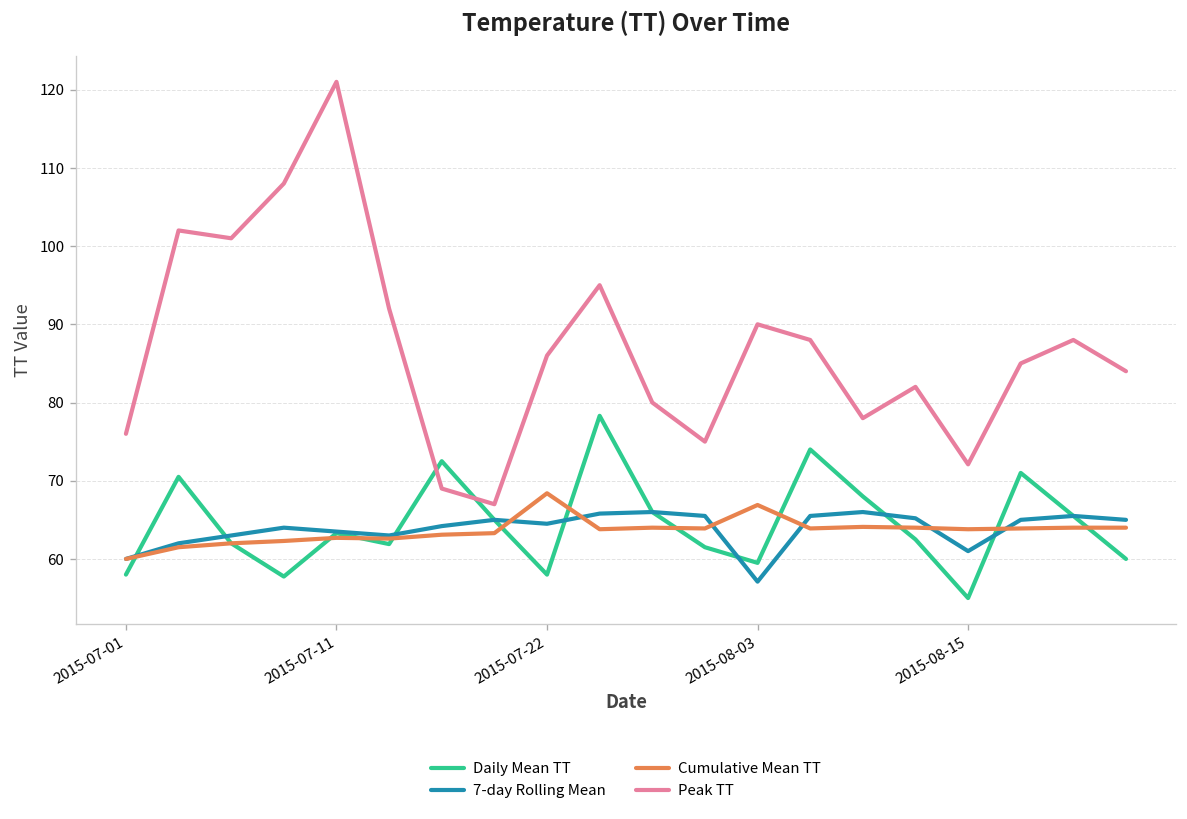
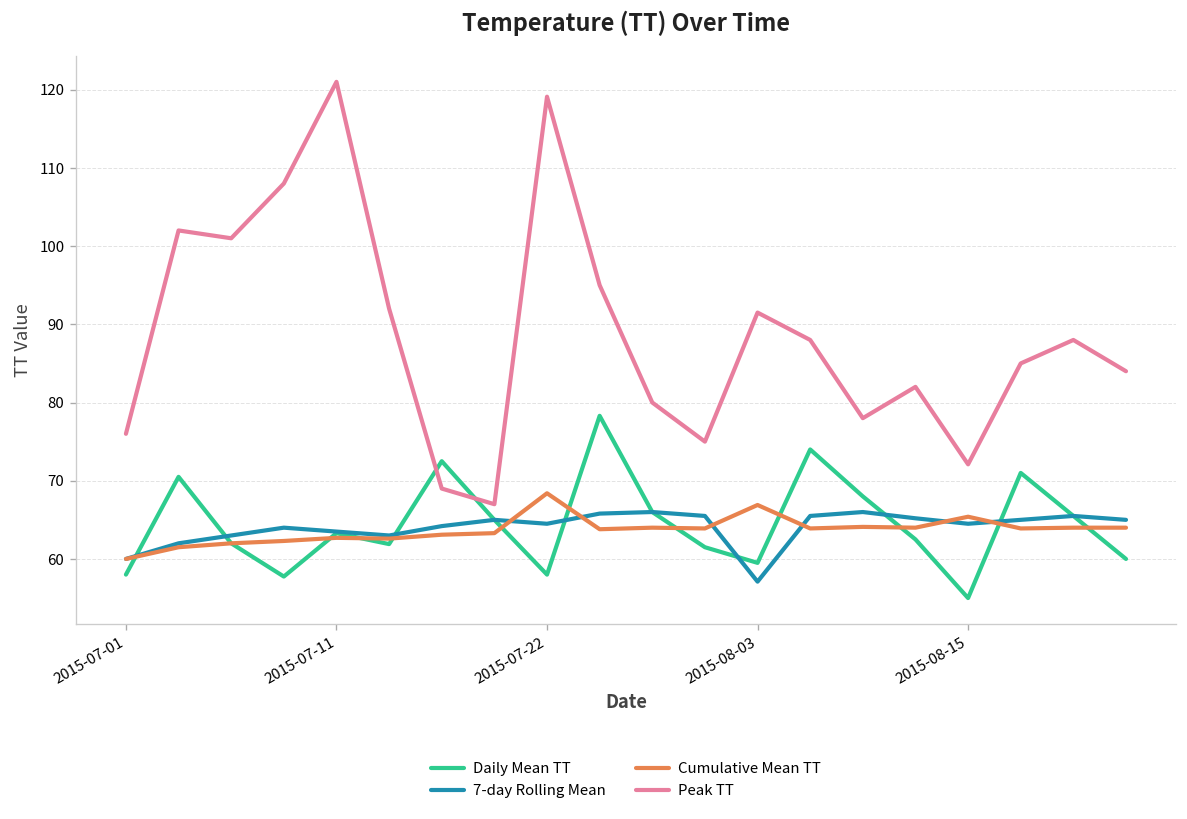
  {
    "Daily Mean TT": {
      "2015-07-01": 58,
      "2015-07-22": 58,
      "2015-08-03": 60,
      "2015-08-15": 55
    },
    "7-day Rolling Mean": {
      "2015-07-22": 65,
      "2015-08-03": 57,
-     "2015-08-15": 61
+     "2015-08-15": 65
    },
    "Cumulative Mean TT": {
      "2015-07-11": 63,
      "2015-07-22": 68,
      "2015-08-03": 67,
-     "2015-08-15": 64
+     "2015-08-15": 65
    },
    "Peak TT": {
      "2015-07-01": 76,
      "2015-07-11": 121,
-     "2015-07-22": 86,
-     "2015-08-03": 90,
+     "2015-07-22": 119,
+     "2015-08-03": 92,
      "2015-08-15": 72
    }
  }
